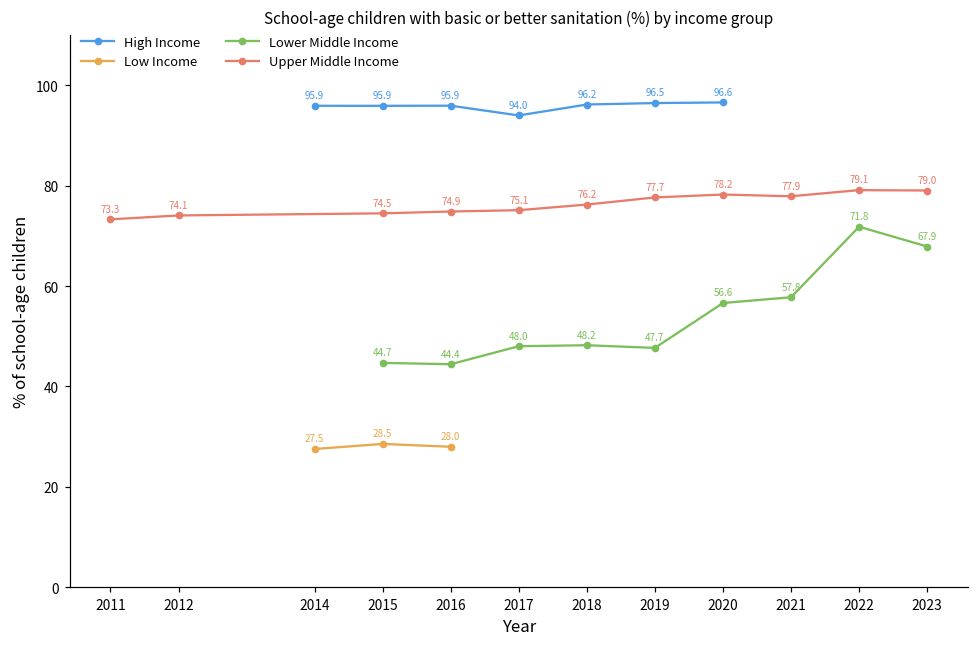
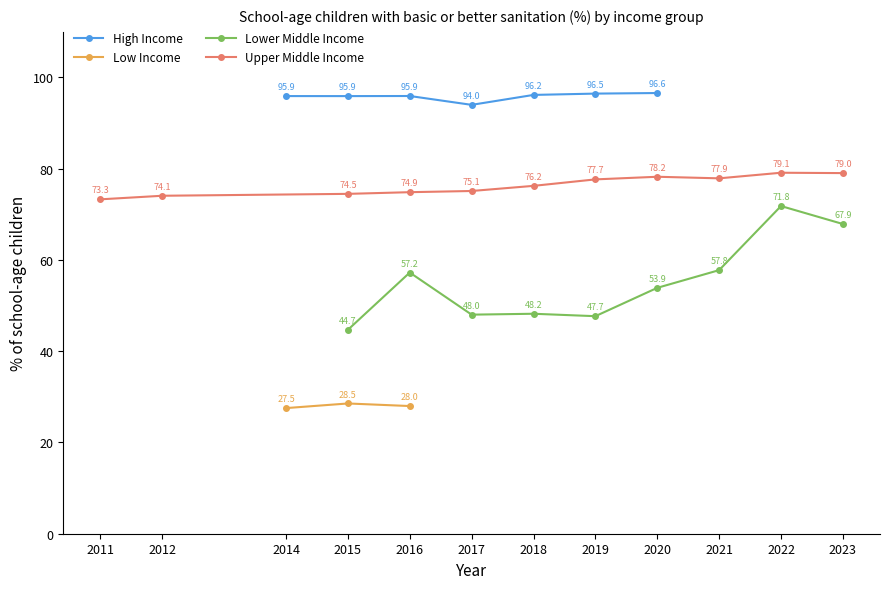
  {
    "High Income": {
      "2014": 95.9,
      "2015": 95.9,
      "2016": 95.9,
      "2017": 94.0,
      "2018": 96.2,
      "2019": 96.5,
      "2020": 96.6
    },
    "Lower Middle Income": {
      "2015": 44.7,
-     "2016": 44.4,
+     "2016": 57.2,
      "2017": 48.0,
      "2018": 48.2,
      "2019": 47.7,
-     "2020": 56.6,
+     "2020": 53.9,
      "2021": 57.8,
      "2022": 71.8,
      "2023": 67.9
    }
  }
